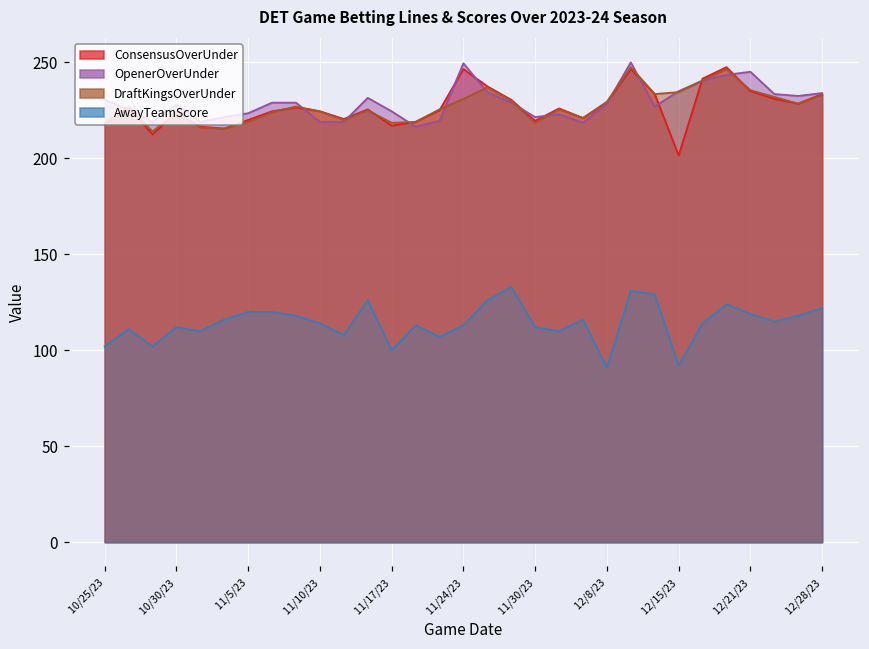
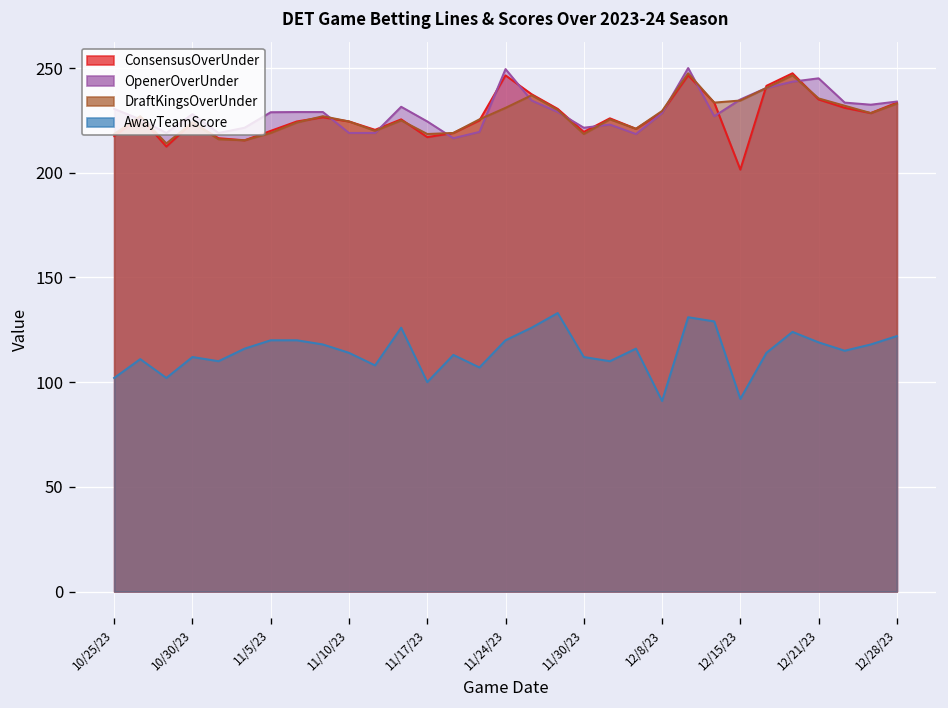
  {
    "ConsensusOverUnder": {
      "11/17/23": 217,
      "11/24/23": 247,
      "12/15/23": 202
    },
    "OpenerOverUnder": {
-     "11/5/23": 224,
+     "11/5/23": 229,
      "11/10/23": 219,
      "11/17/23": 225,
      "11/24/23": 250,
      "11/30/23": 222,
      "12/21/23": 245
    },
    "DraftKingsOverUnder": {
      "11/17/23": 219,
      "11/24/23": 231
    },
    "AwayTeamScore": {
      "10/25/23": 102,
      "10/30/23": 112,
      "11/5/23": 120,
      "11/10/23": 114,
      "11/17/23": 100,
-     "11/24/23": 113,
+     "11/24/23": 120,
      "11/30/23": 112,
      "12/8/23": 91,
      "12/15/23": 92,
      "12/21/23": 119,
      "12/28/23": 122
    }
  }
